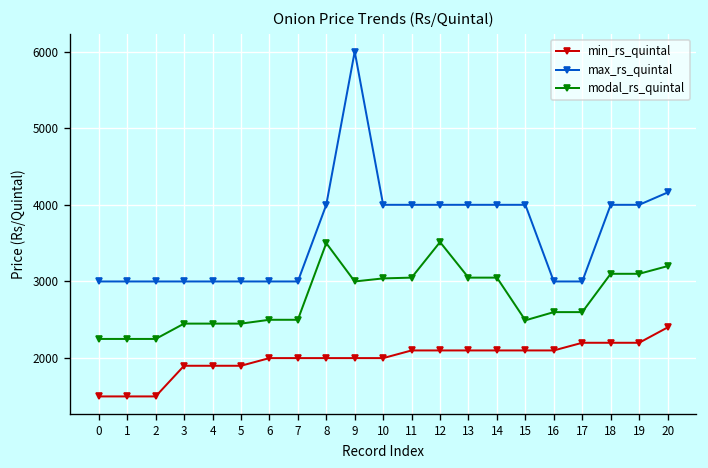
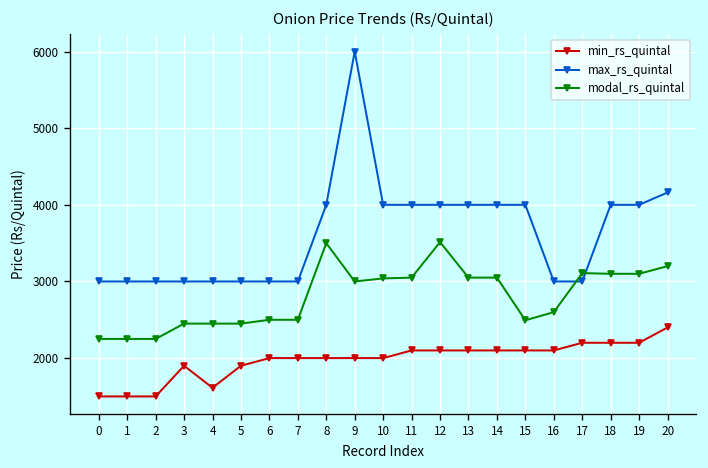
  {
    "min_rs_quintal": {
      "0": 1500,
      "1": 1500,
      "2": 1500,
      "3": 1900,
-     "4": 1900,
+     "4": 1600,
      "5": 1900,
      "6": 2000,
      "7": 2000,
      "8": 2000,
      "9": 2000,
      "10": 2000,
      "11": 2100,
      "12": 2100,
      "13": 2100,
      "14": 2100,
      "15": 2100,
      "16": 2100,
      "17": 2200,
      "18": 2200,
      "19": 2200,
      "20": 2400
    },
    "max_rs_quintal": {
      "0": 3000,
      "1": 3000,
      "2": 3000,
      "3": 3000,
      "4": 3000,
      "5": 3000,
      "6": 3000,
      "7": 3000,
      "8": 4000,
      "9": 6000,
      "10": 4000,
      "11": 4000,
      "12": 4000,
      "13": 4000,
      "14": 4000,
      "15": 4000,
      "16": 3000,
      "17": 3000,
      "18": 4000,
      "19": 4000,
      "20": 4200
    },
    "modal_rs_quintal": {
      "0": 2300,
      "1": 2300,
      "2": 2300,
      "3": 2500,
      "4": 2500,
      "5": 2500,
      "6": 2500,
      "7": 2500,
      "8": 3500,
      "9": 3000,
      "10": 3000,
      "11": 3100,
      "12": 3500,
      "13": 3100,
      "14": 3100,
      "15": 2500,
      "16": 2600,
-     "17": 2600,
+     "17": 3100,
      "18": 3100,
      "19": 3100,
      "20": 3200
    }
  }
